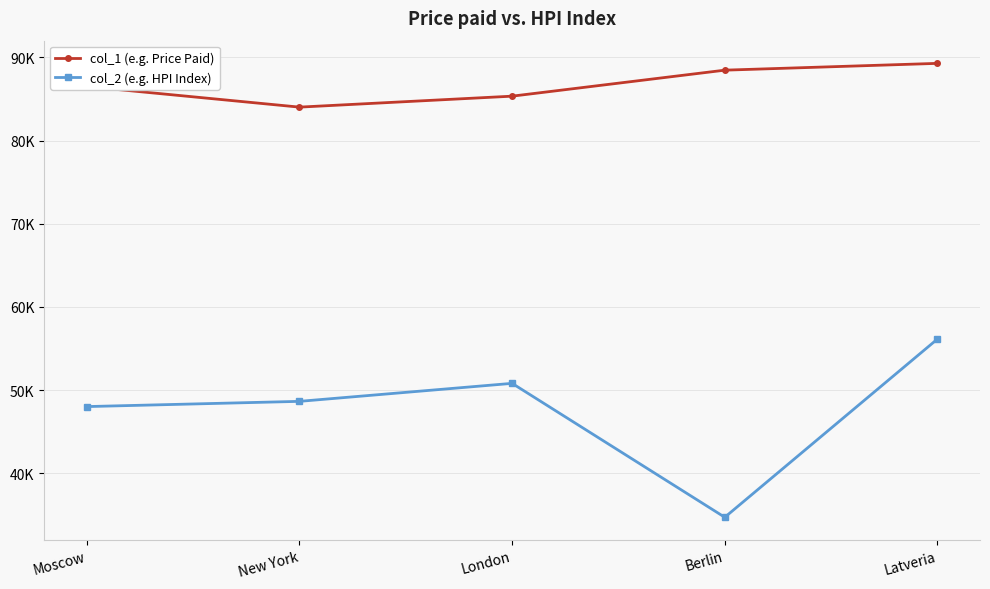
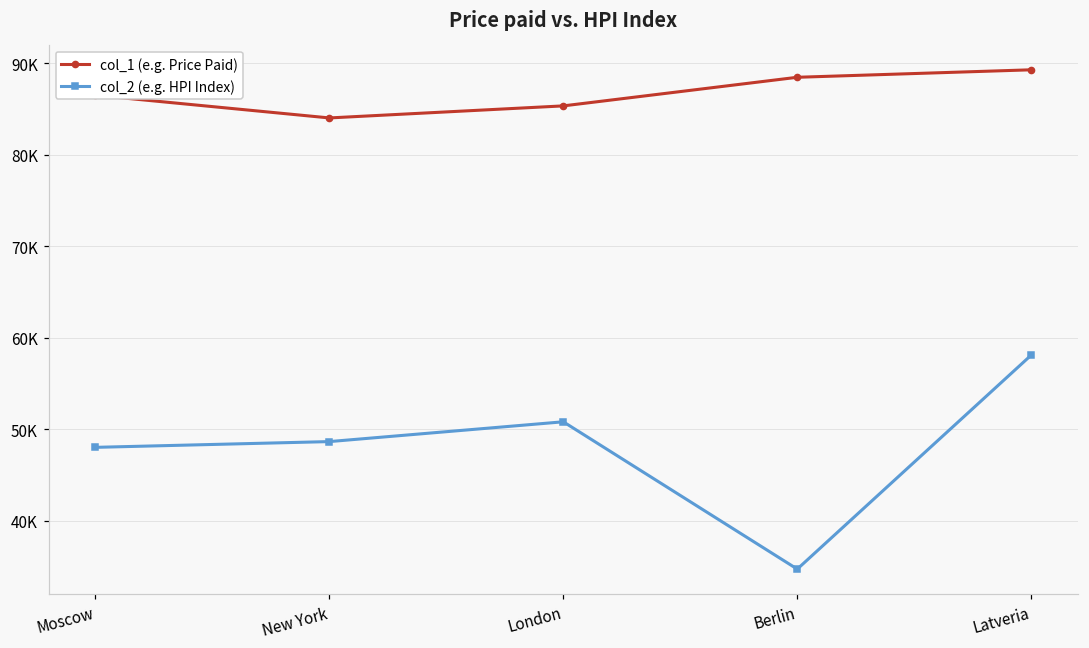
  {
    "col_1 (e.g. Price Paid)": {
      "New York": 84000,
      "London": 85000,
      "Berlin": 88000,
      "Latveria": 89000
    },
    "col_2 (e.g. HPI Index)": {
      "Moscow": 48000,
      "New York": 49000,
      "London": 51000,
      "Berlin": 35000,
-     "Latveria": 56000
+     "Latveria": 58000
    }
  }
